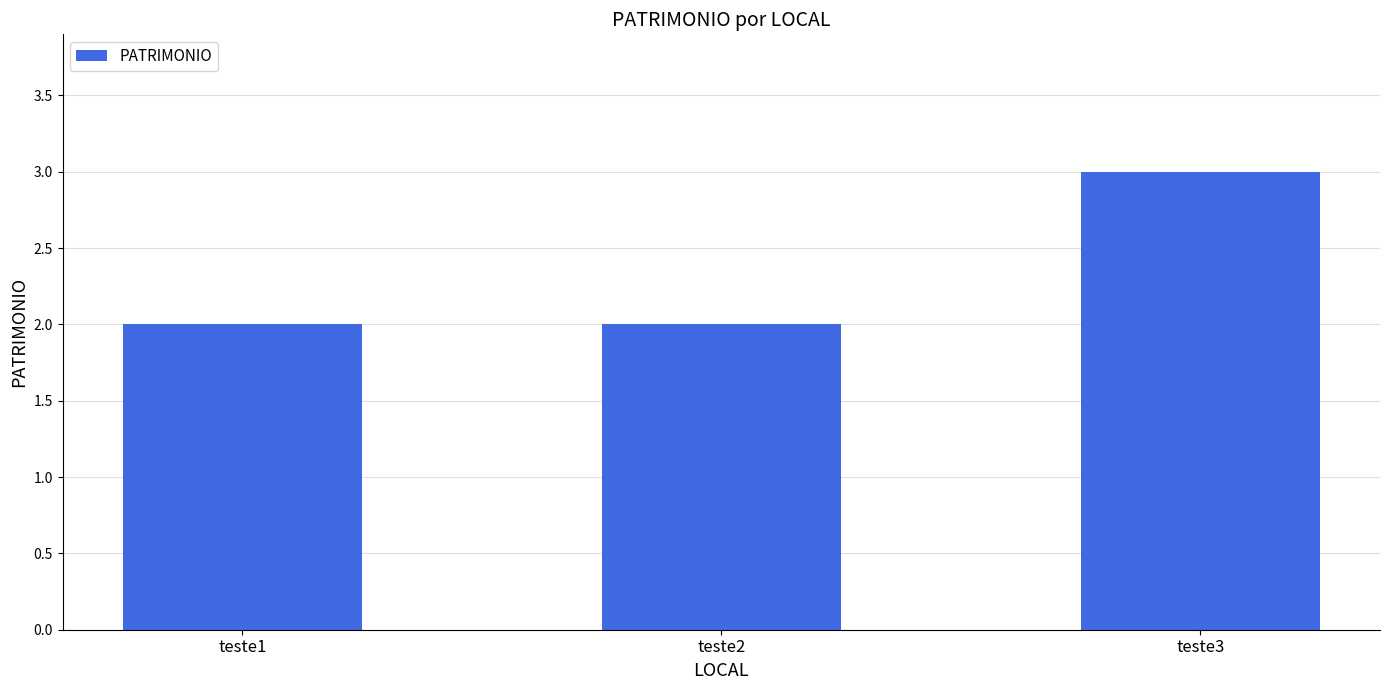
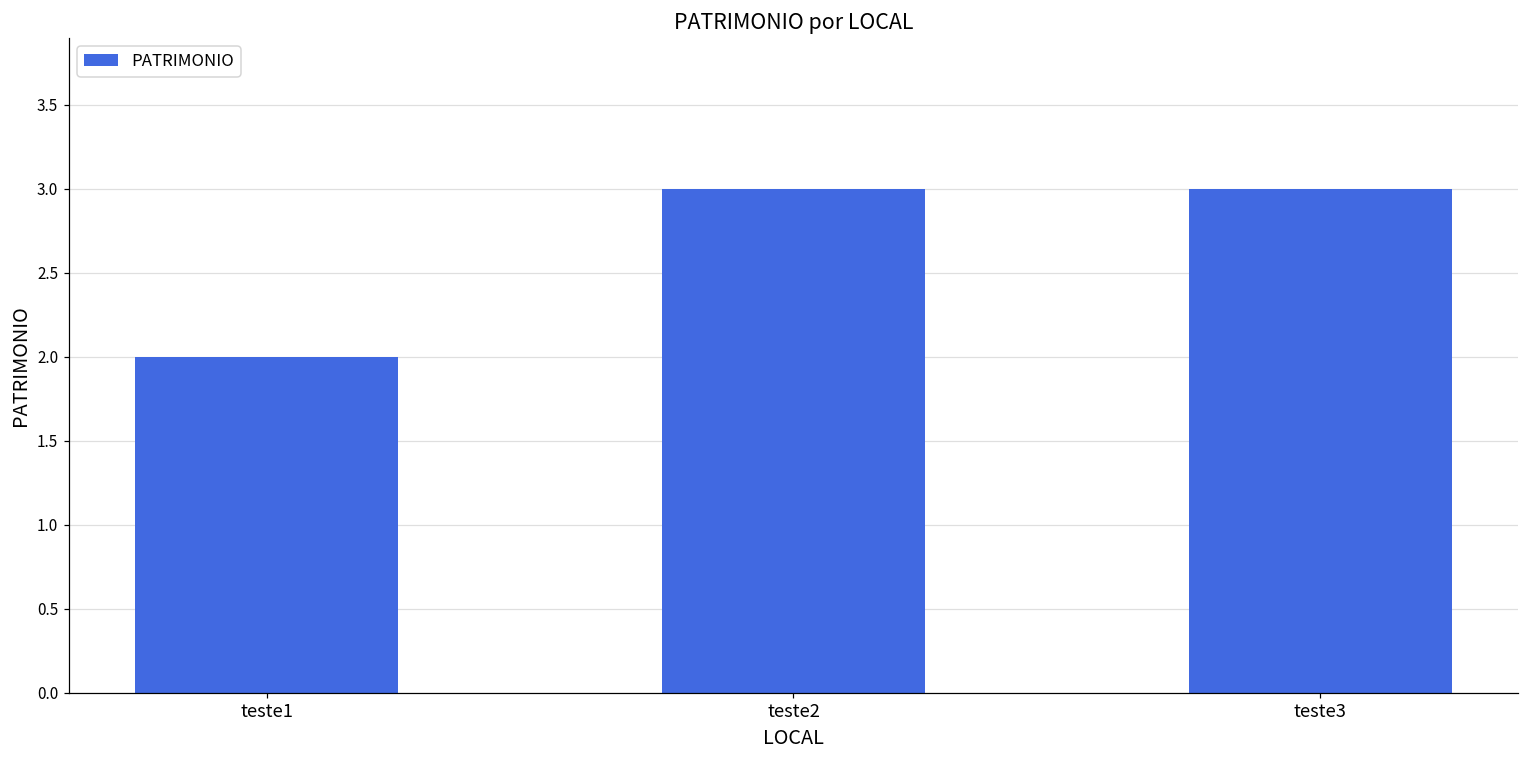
  {
    "teste1": 2,
-   "teste2": 2,
+   "teste2": 3,
    "teste3": 3
  }
